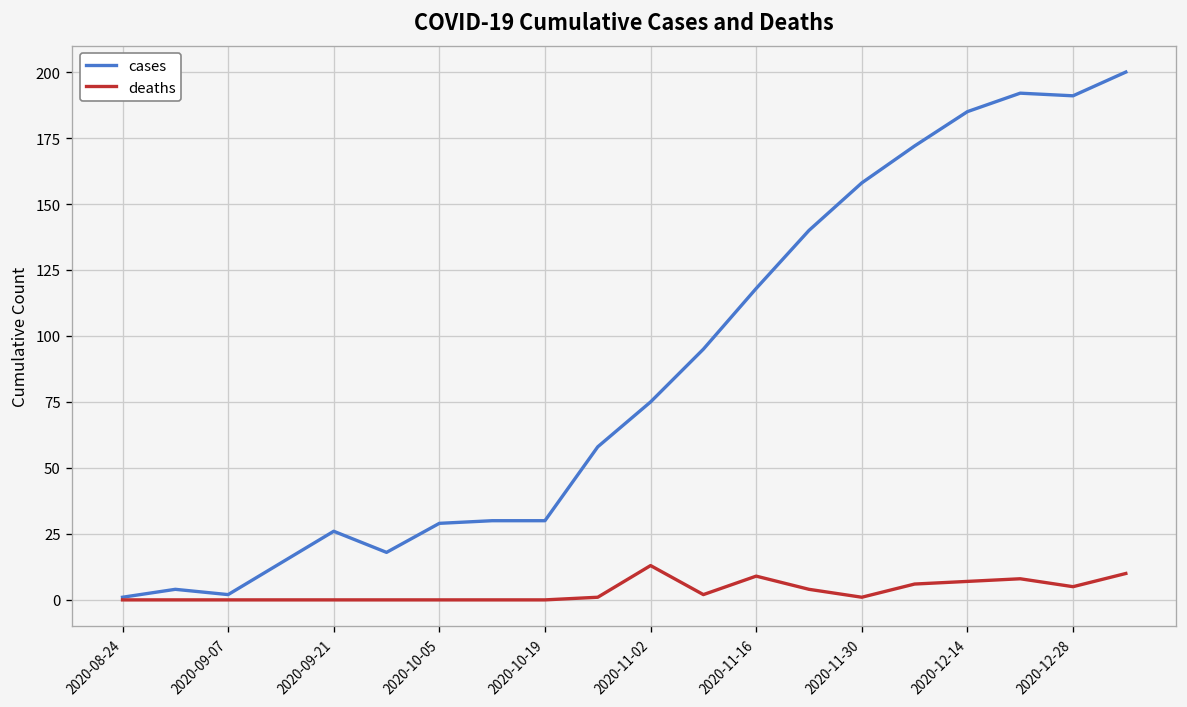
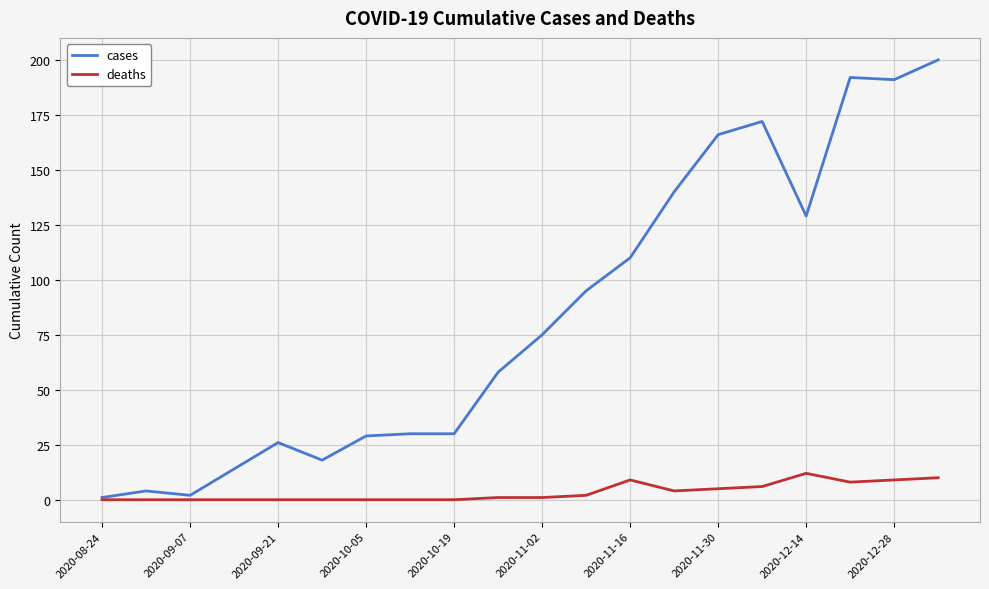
  {
    "cases": {
      "2020-09-07": 2,
      "2020-09-21": 26,
      "2020-10-05": 29,
      "2020-10-19": 30,
      "2020-11-02": 75,
-     "2020-11-16": 118,
-     "2020-11-30": 158,
-     "2020-12-14": 185,
+     "2020-11-16": 110,
+     "2020-11-30": 166,
+     "2020-12-14": 129,
      "2020-12-28": 191
    },
    "deaths": {
      "2020-09-07": 0,
      "2020-09-21": 0,
      "2020-10-05": 0,
      "2020-10-19": 0,
-     "2020-11-02": 13,
+     "2020-11-02": 1,
      "2020-11-16": 9,
-     "2020-11-30": 1,
-     "2020-12-14": 7,
-     "2020-12-28": 5
+     "2020-11-30": 5,
+     "2020-12-14": 12,
+     "2020-12-28": 9
    }
  }
